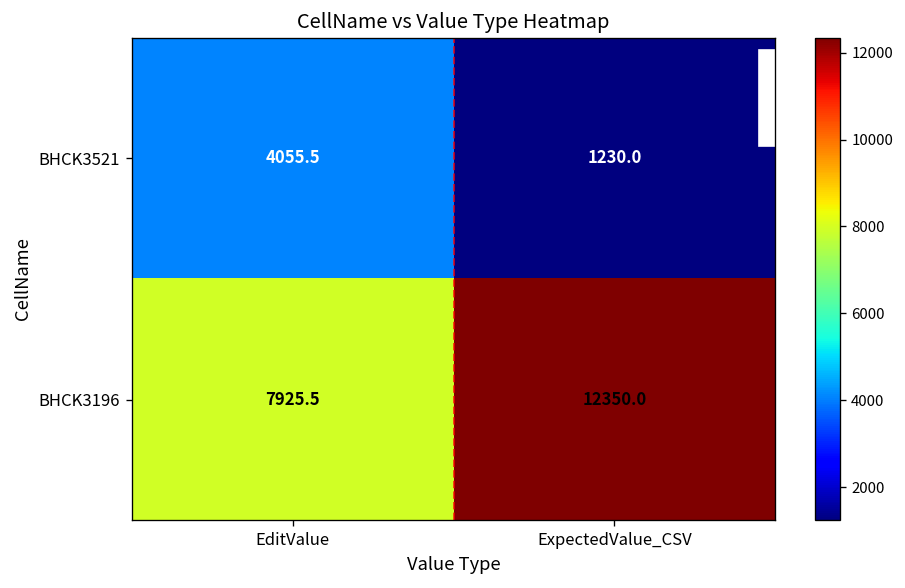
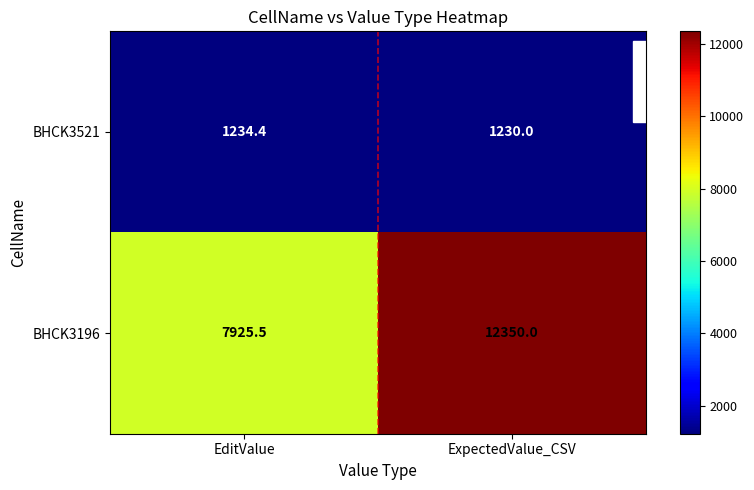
  {
    "BHCK3521": {
-     "EditValue": 4055.5,
+     "EditValue": 1234.4,
      "ExpectedValue_CSV": 1230.0
    },
    "BHCK3196": {
      "EditValue": 7925.5,
      "ExpectedValue_CSV": 12350.0
    }
  }
